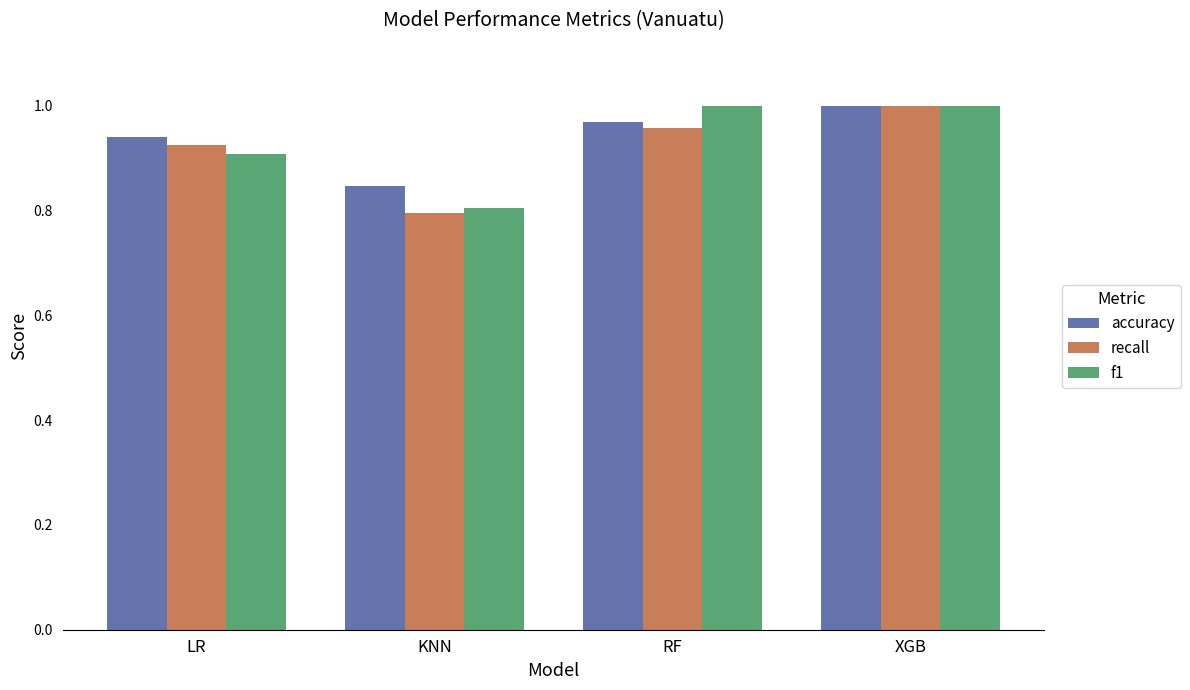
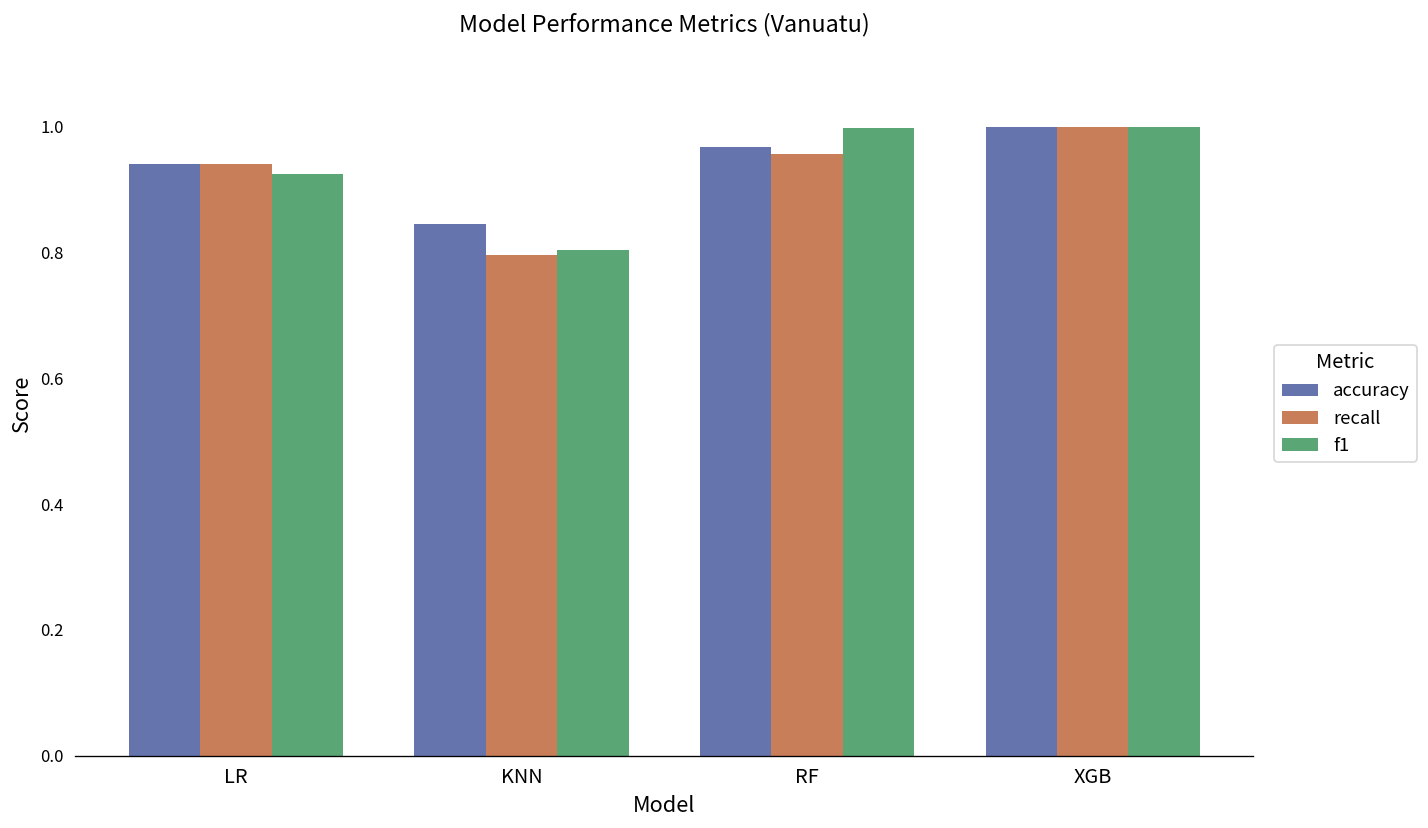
  {
    "accuracy": {
      "LR": 0.94,
      "KNN": 0.85,
      "RF": 0.97,
      "XGB": 1.00
    },
    "recall": {
-     "LR": 0.92,
+     "LR": 0.94,
      "KNN": 0.80,
      "RF": 0.96,
      "XGB": 1.00
    },
    "f1": {
-     "LR": 0.91,
+     "LR": 0.93,
      "KNN": 0.80,
      "RF": 1.00,
      "XGB": 1.00
    }
  }
